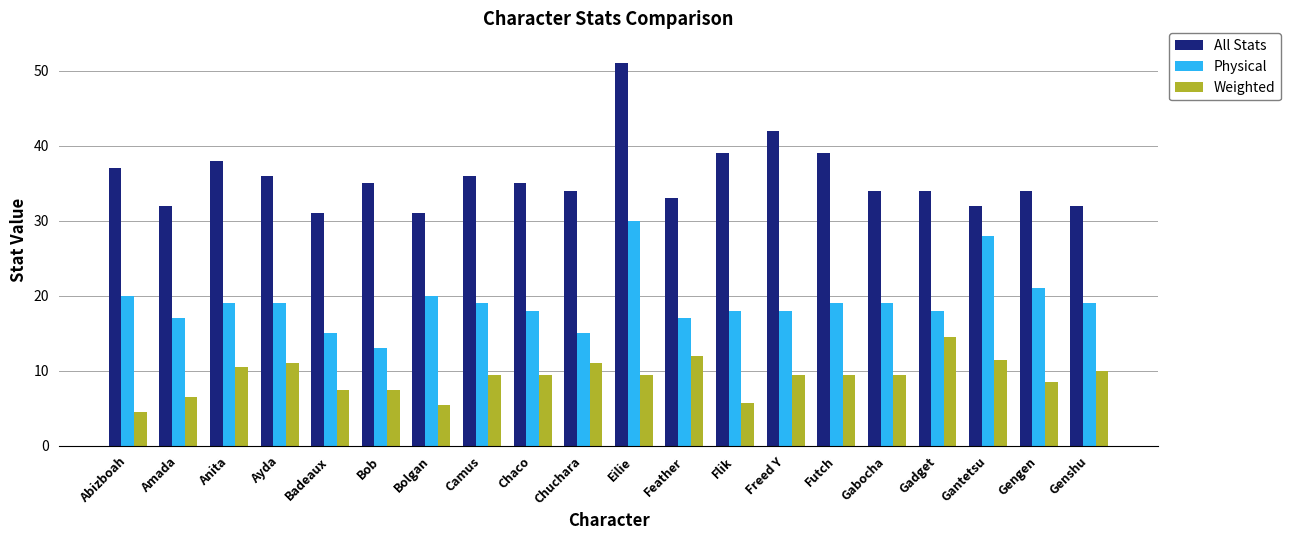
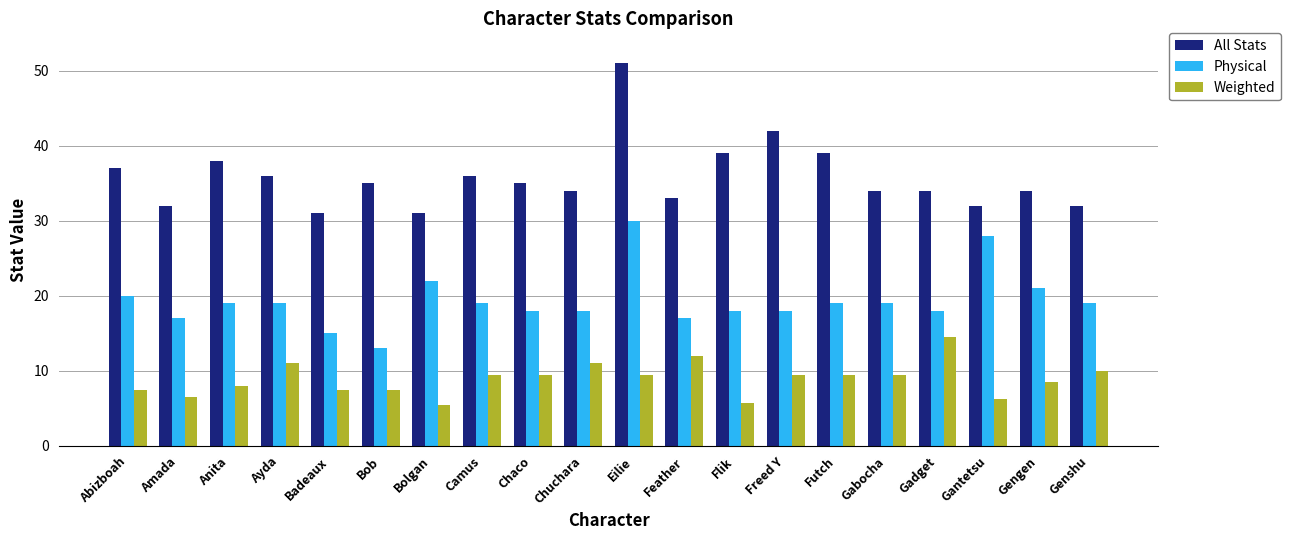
  {
    "All Stats": {
      "Abizboah": 37,
      "Amada": 32,
      "Anita": 38,
      "Ayda": 36,
      "Badeaux": 31,
      "Bob": 35,
      "Bolgan": 31,
      "Camus": 36,
      "Chaco": 35,
      "Chuchara": 34,
      "Eilie": 51,
      "Feather": 33,
      "Flik": 39,
      "Freed Y": 42,
      "Futch": 39,
      "Gabocha": 34,
      "Gadget": 34,
      "Gantetsu": 32,
      "Gengen": 34,
      "Genshu": 32
    },
    "Physical": {
      "Abizboah": 20,
      "Amada": 17,
      "Anita": 19,
      "Ayda": 19,
      "Badeaux": 15,
      "Bob": 13,
-     "Bolgan": 20,
+     "Bolgan": 22,
      "Camus": 19,
      "Chaco": 18,
-     "Chuchara": 15,
+     "Chuchara": 18,
      "Eilie": 30,
      "Feather": 17,
      "Flik": 18,
      "Freed Y": 18,
      "Futch": 19,
      "Gabocha": 19,
      "Gadget": 18,
      "Gantetsu": 28,
      "Gengen": 21,
      "Genshu": 19
    },
    "Weighted": {
-     "Abizboah": 5,
+     "Abizboah": 8,
      "Amada": 7,
-     "Anita": 11,
+     "Anita": 8,
      "Ayda": 11,
      "Badeaux": 8,
      "Bob": 8,
      "Bolgan": 6,
      "Camus": 10,
      "Chaco": 10,
      "Chuchara": 11,
      "Eilie": 10,
      "Feather": 12,
      "Flik": 6,
      "Freed Y": 10,
      "Futch": 10,
      "Gabocha": 10,
      "Gadget": 15,
-     "Gantetsu": 12,
+     "Gantetsu": 6,
      "Gengen": 9,
      "Genshu": 10
    }
  }
